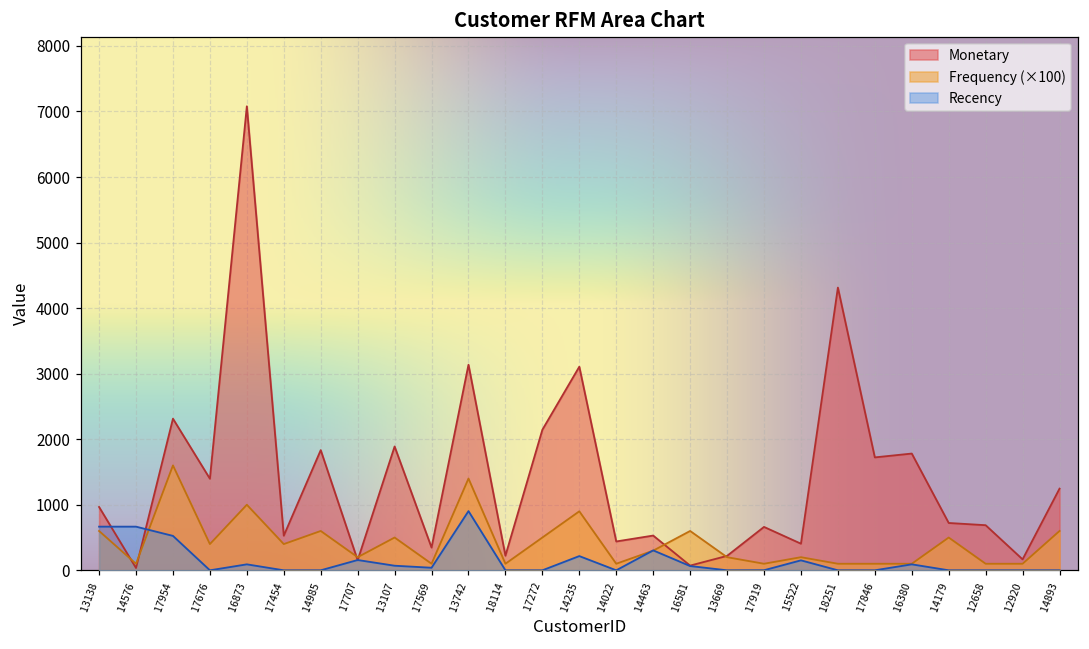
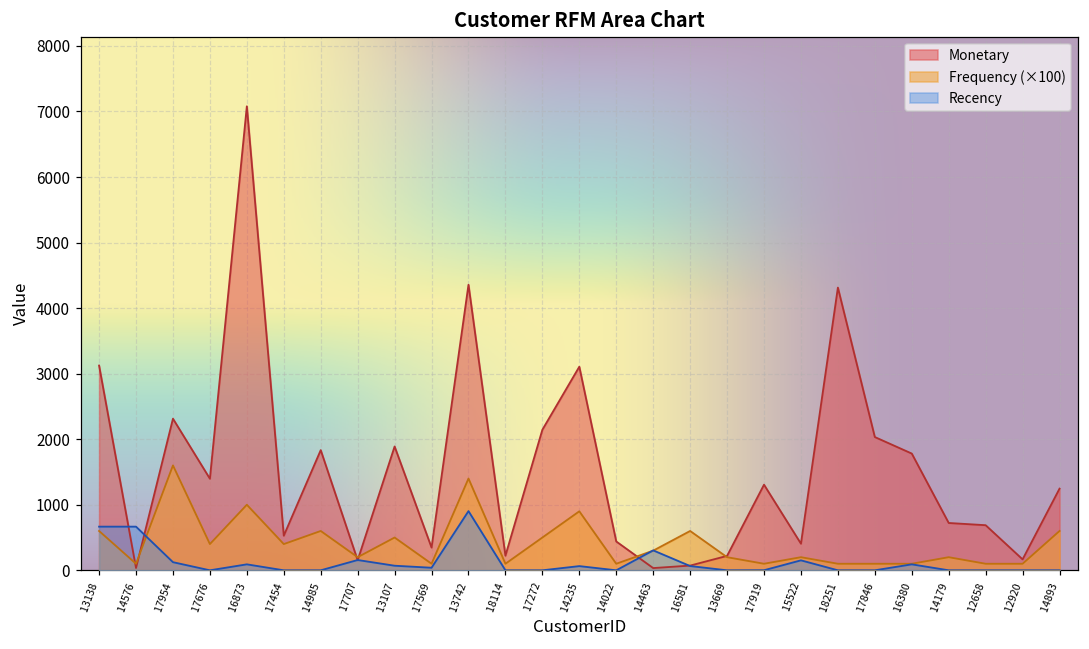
  {
    "Monetary": {
-     "13138": 1000,
+     "13138": 3100,
      "14576": 0,
      "17954": 2300,
      "17676": 1400,
      "16873": 7100,
      "17454": 500,
      "14985": 1800,
      "13107": 1900,
      "17569": 300,
-     "13742": 3100,
+     "13742": 4400,
      "18114": 200,
      "17272": 2100,
      "14235": 3100,
      "14022": 400,
-     "14463": 500,
-     "17919": 700,
+     "14463": 0,
+     "17919": 1300,
      "15522": 400,
      "18251": 4300,
-     "17846": 1700,
+     "17846": 2000,
      "16380": 1800,
      "14179": 700,
      "12658": 700,
      "12920": 200,
      "14893": 1200
    },
    "Frequency (×100)": {
      "13138": 600,
      "14576": 100,
      "17954": 1600,
      "17676": 400,
      "16873": 1000,
      "17454": 400,
      "14985": 600,
      "17707": 200,
      "13107": 500,
      "17569": 100,
      "13742": 1400,
      "18114": 100,
      "17272": 500,
      "14235": 900,
      "14022": 100,
      "16581": 600,
      "17919": 100,
      "15522": 200,
      "18251": 100,
      "17846": 100,
-     "14179": 500,
+     "14179": 200,
      "12658": 100,
      "12920": 100,
      "14893": 600
    },
    "Recency": {
      "13138": 700,
      "14576": 700,
-     "17954": 500,
+     "17954": 100,
      "17676": 0,
      "16873": 100,
      "17454": 0,
      "14985": 0,
      "13107": 100,
      "17569": 0,
      "13742": 900,
      "18114": 0,
      "17272": 0,
-     "14235": 200,
+     "14235": 100,
      "14022": 0,
      "13669": 0,
      "17919": 0,
      "15522": 200,
      "18251": 0,
      "17846": 0,
      "14179": 0,
      "12658": 0,
      "12920": 0,
      "14893": 0
    }
  }
